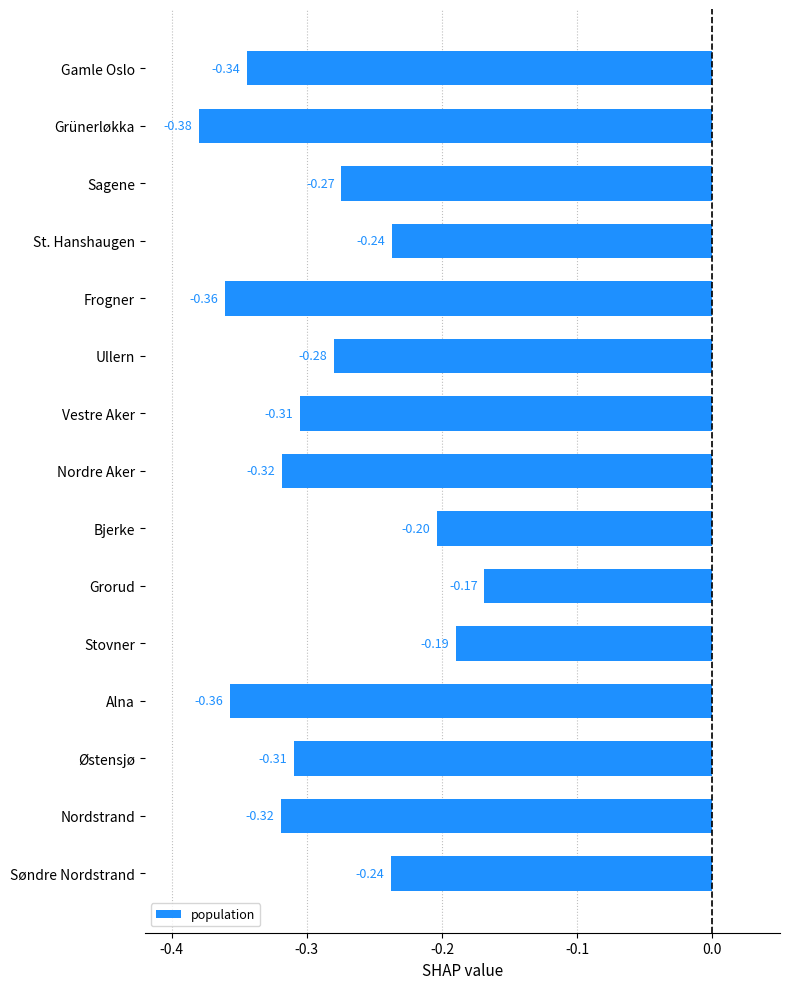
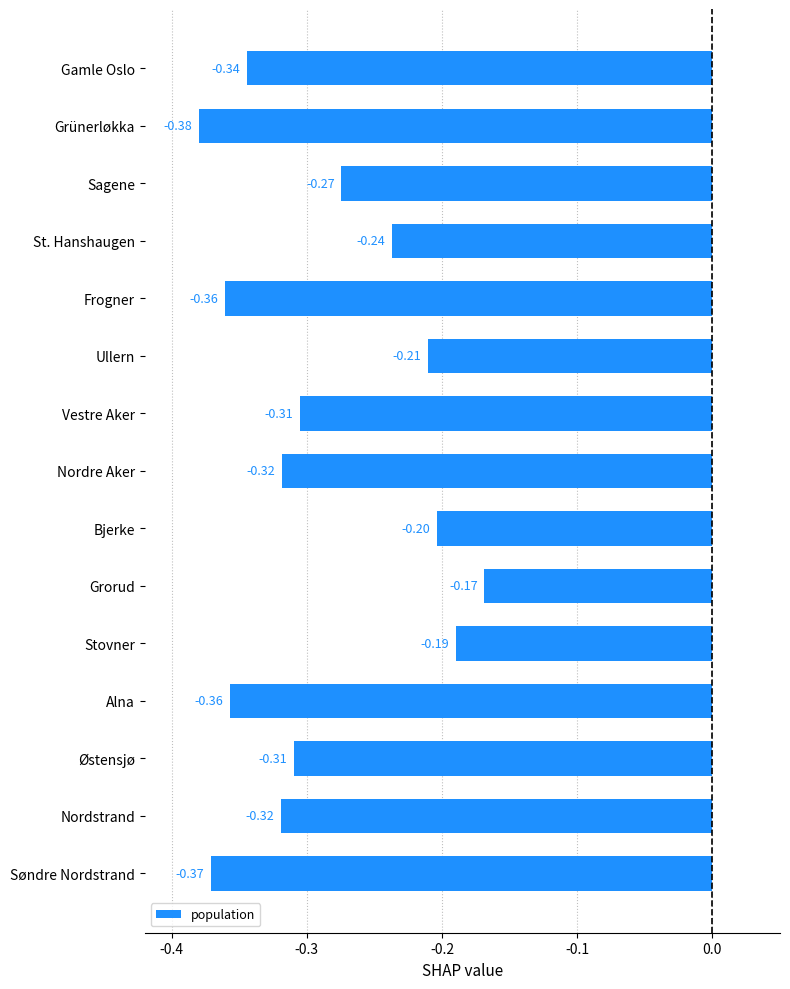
  {
    "Gamle Oslo": -0.34,
    "Grünerløkka": -0.38,
    "Sagene": -0.27,
    "St. Hanshaugen": -0.24,
    "Frogner": -0.36,
-   "Ullern": -0.28,
+   "Ullern": -0.21,
    "Vestre Aker": -0.31,
    "Nordre Aker": -0.32,
    "Bjerke": -0.20,
    "Grorud": -0.17,
    "Stovner": -0.19,
    "Alna": -0.36,
    "Østensjø": -0.31,
    "Nordstrand": -0.32,
-   "Søndre Nordstrand": -0.24
+   "Søndre Nordstrand": -0.37
  }
